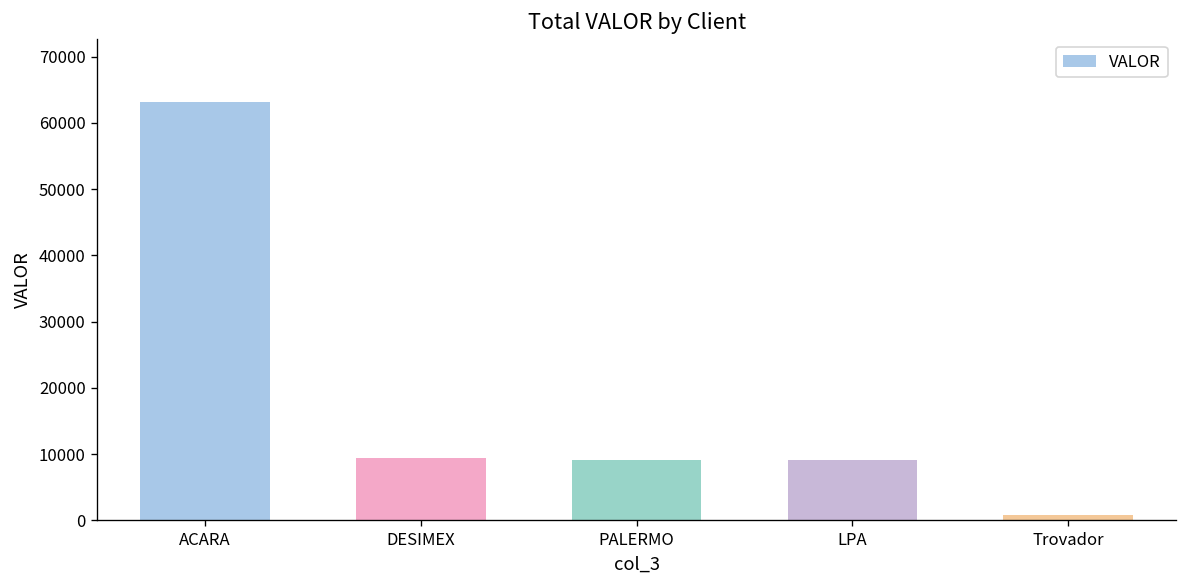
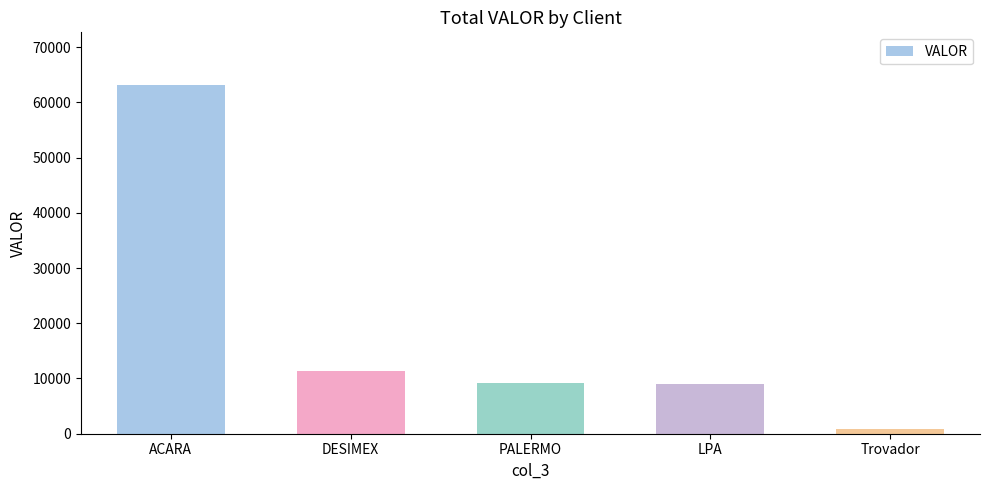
  {
    "ACARA": 63000,
-   "DESIMEX": 9000,
+   "DESIMEX": 11000,
    "PALERMO": 9000,
    "LPA": 9000,
    "Trovador": 1000
  }
